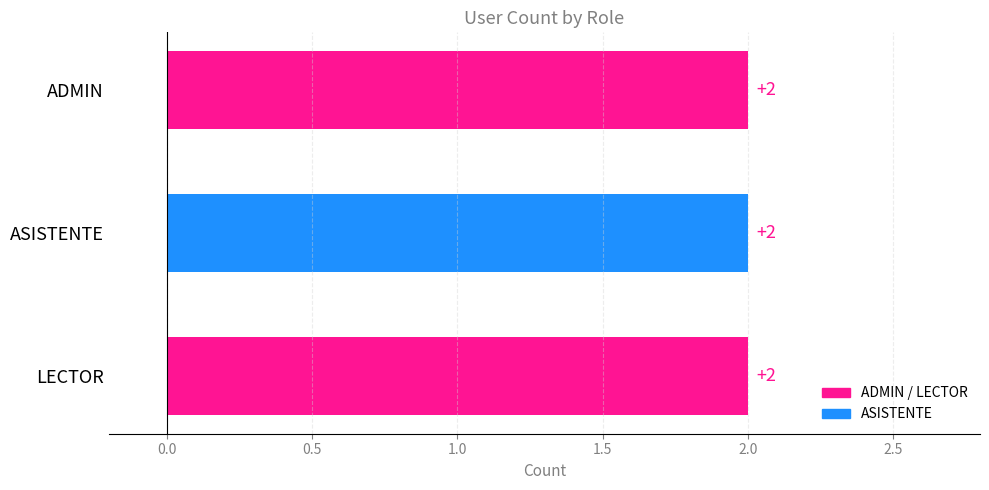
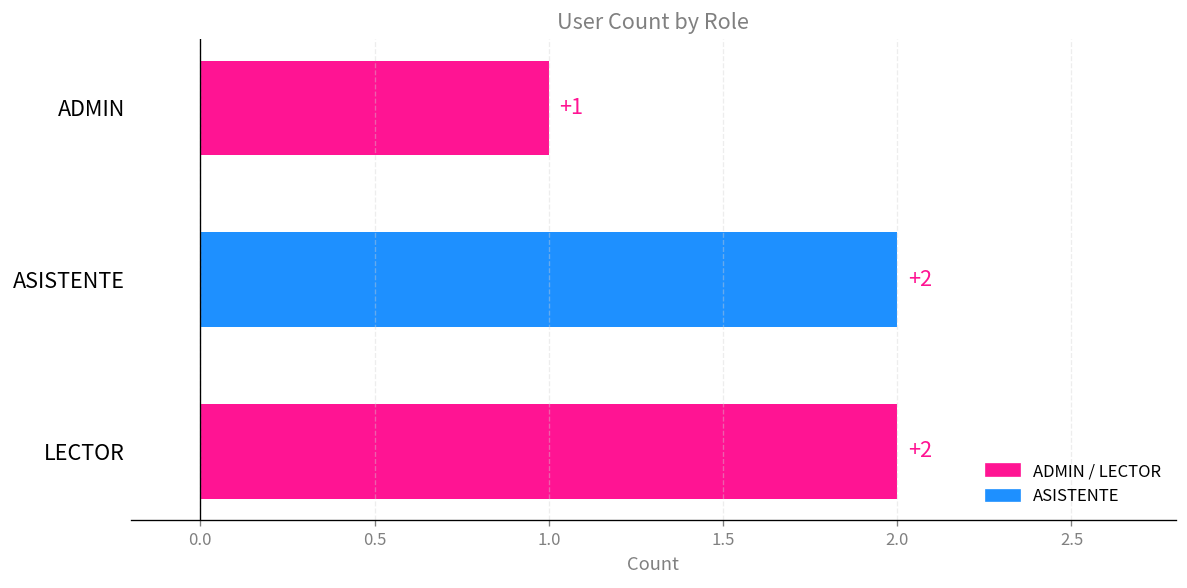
  {
-   "ADMIN": "+2",
+   "ADMIN": "+1",
    "ASISTENTE": "+2",
    "LECTOR": "+2"
  }
